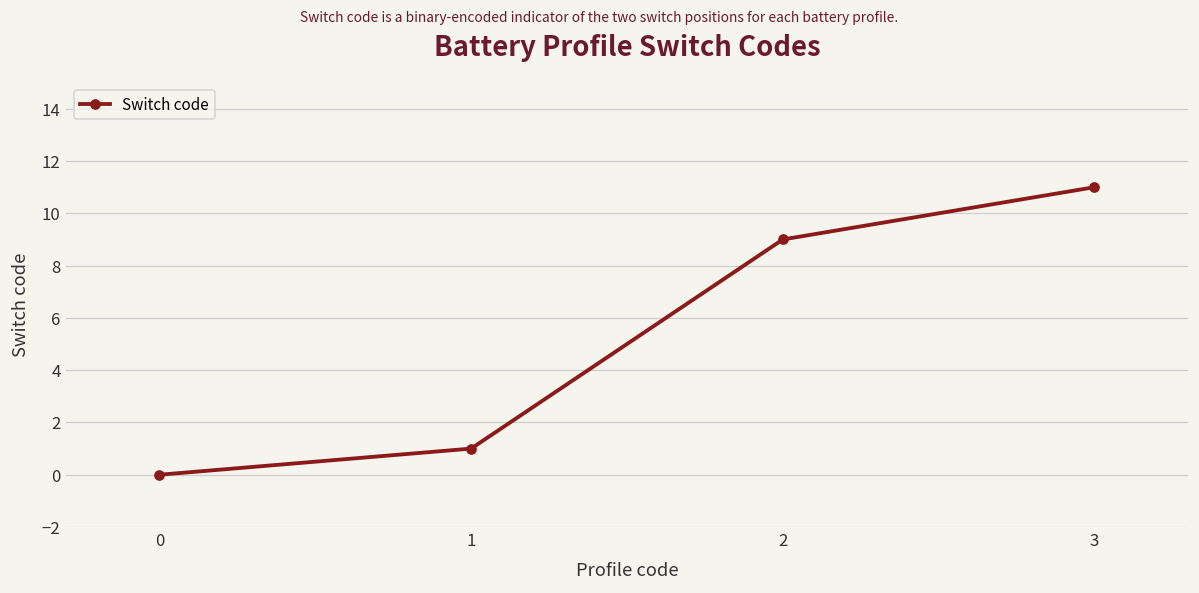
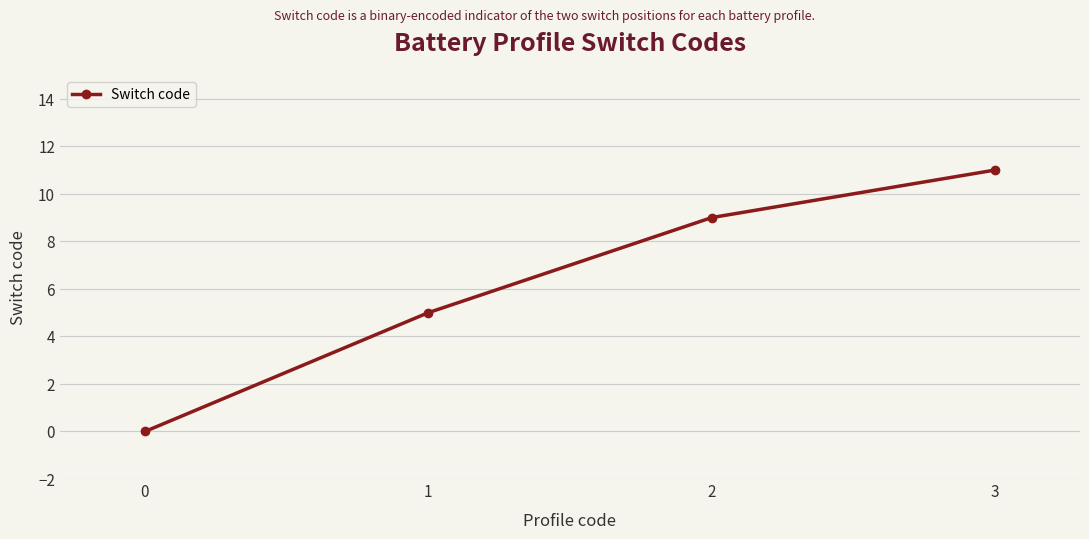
  {
    "0": 0,
-   "1": 1,
+   "1": 5,
    "2": 9,
    "3": 11
  }
